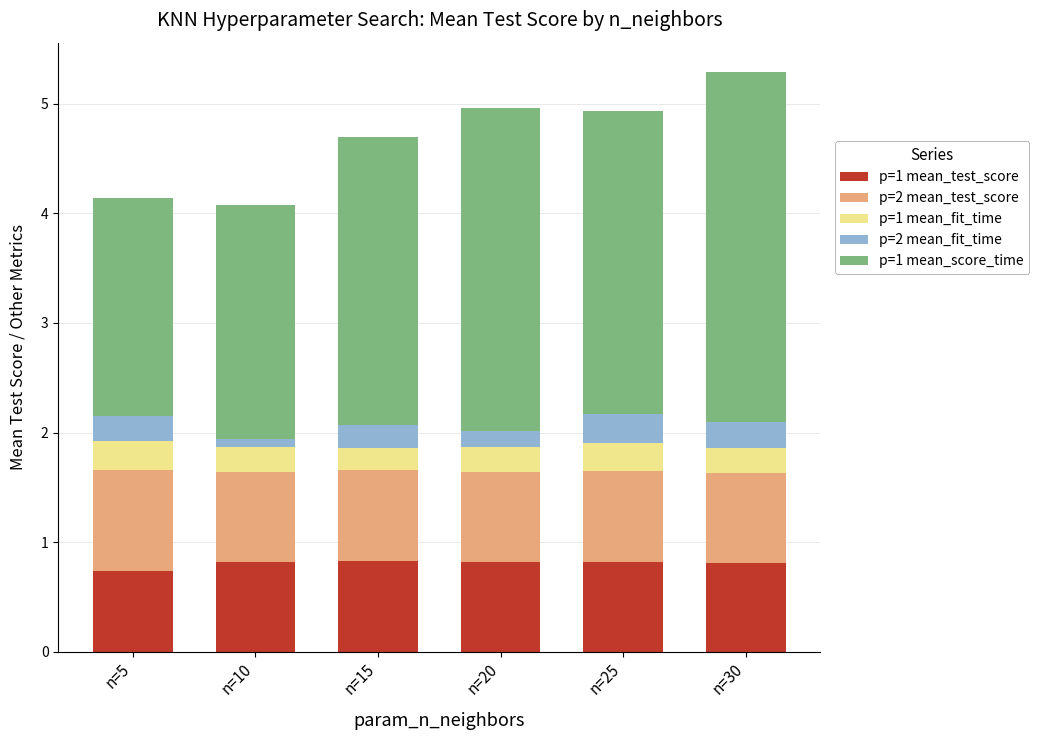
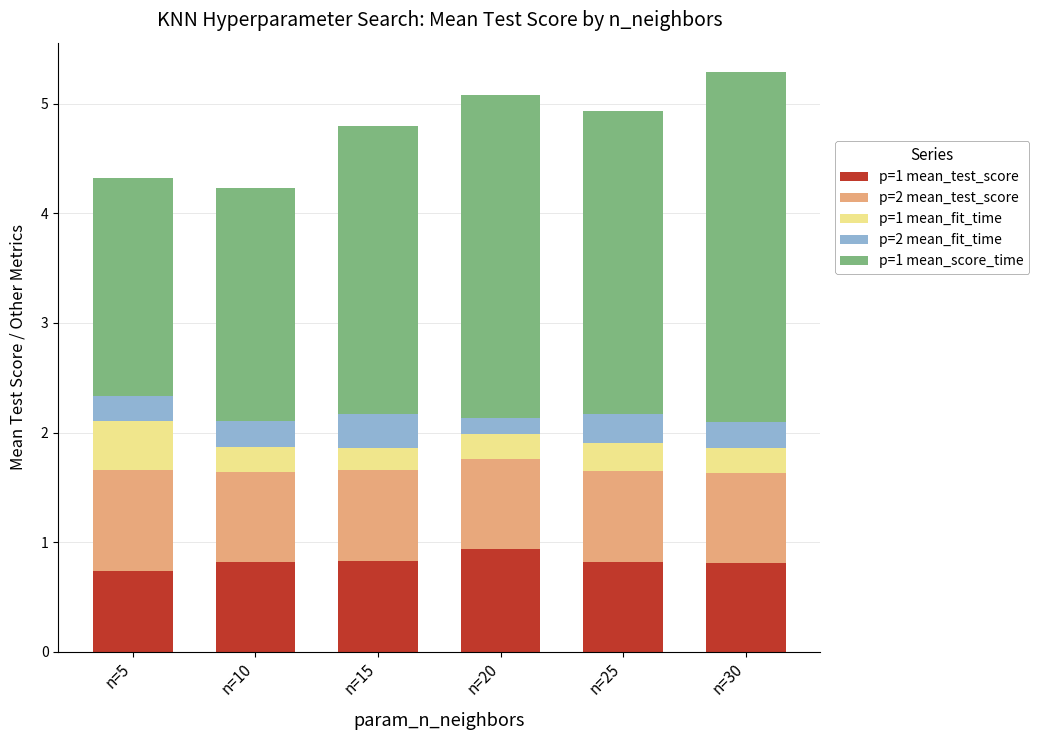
  {
    "p=1 mean_test_score": {
      "n=5": 0.74,
      "n=10": 0.82,
      "n=15": 0.83,
-     "n=20": 0.82,
+     "n=20": 0.94,
      "n=25": 0.82,
      "n=30": 0.81
    },
    "p=2 mean_test_score": {
      "n=5": 0.92,
      "n=10": 0.82,
      "n=15": 0.83,
      "n=20": 0.82,
      "n=25": 0.83,
      "n=30": 0.82
    },
    "p=1 mean_fit_time": {
-     "n=5": 0.26,
+     "n=5": 0.44,
      "n=10": 0.23,
      "n=15": 0.20,
      "n=20": 0.23,
      "n=25": 0.26,
      "n=30": 0.23
    },
    "p=2 mean_fit_time": {
      "n=5": 0.23,
-     "n=10": 0.07,
-     "n=15": 0.21,
+     "n=10": 0.23,
+     "n=15": 0.31,
      "n=20": 0.14,
      "n=25": 0.26,
      "n=30": 0.23
    },
    "p=1 mean_score_time": {
      "n=5": 1.99,
      "n=10": 2.13,
      "n=15": 2.63,
      "n=20": 2.95,
      "n=25": 2.76,
      "n=30": 3.20
    }
  }
